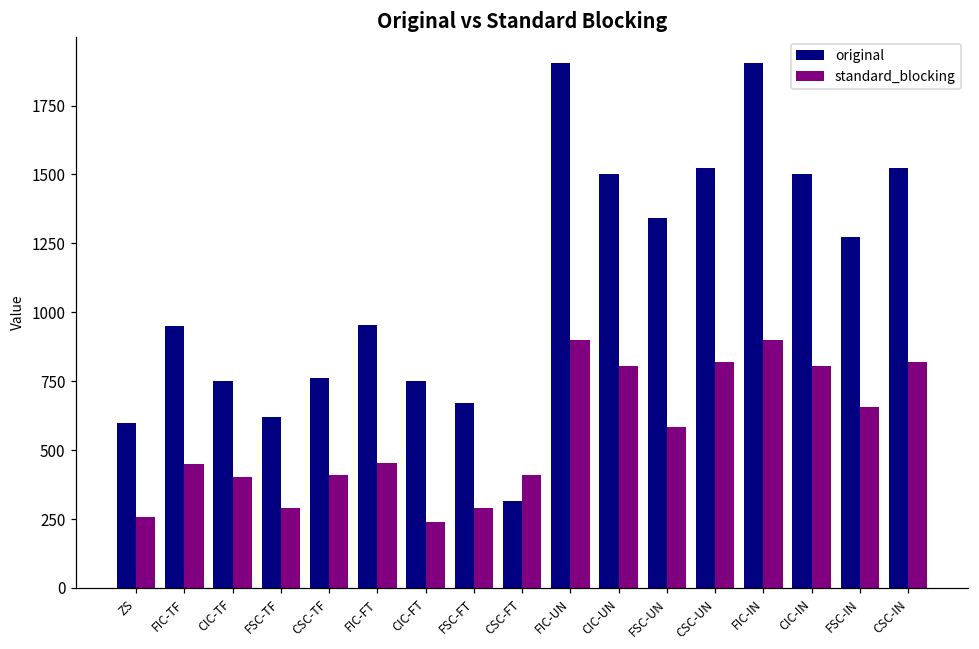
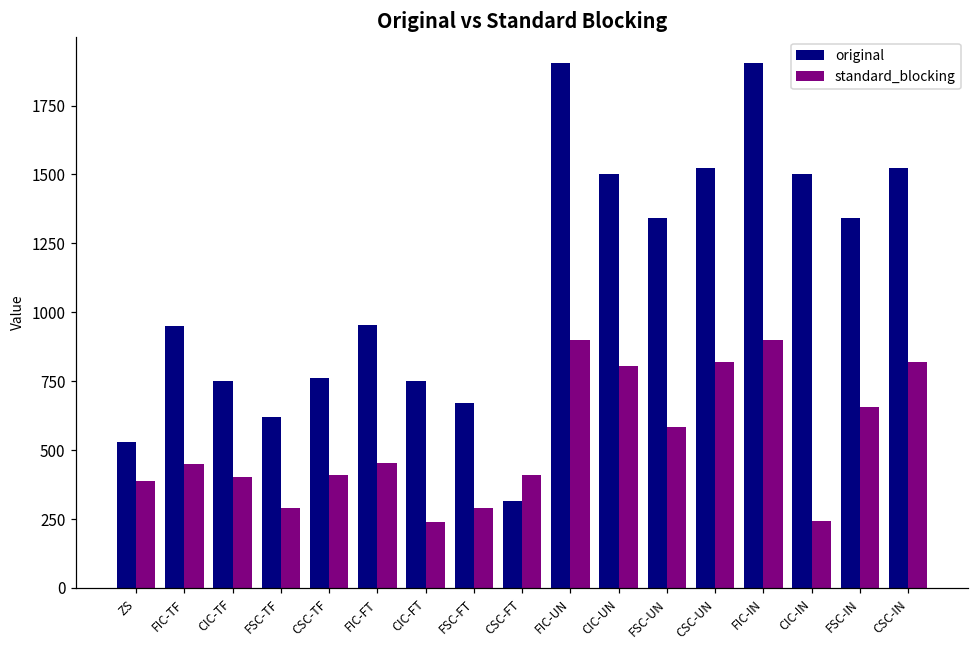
  {
    "original": {
-     "ZS": 600,
+     "ZS": 530,
      "FIC-TF": 950,
      "CIC-TF": 750,
      "FSC-TF": 620,
      "CSC-TF": 760,
      "FIC-FT": 950,
      "CIC-FT": 750,
      "FSC-FT": 670,
      "CSC-FT": 320,
      "FIC-UN": 1900,
      "CIC-UN": 1500,
      "FSC-UN": 1340,
      "CSC-UN": 1520,
      "FIC-IN": 1900,
      "CIC-IN": 1500,
-     "FSC-IN": 1270,
+     "FSC-IN": 1340,
      "CSC-IN": 1520
    },
    "standard_blocking": {
-     "ZS": 260,
+     "ZS": 390,
      "FIC-TF": 450,
      "CIC-TF": 400,
      "FSC-TF": 290,
      "CSC-TF": 410,
      "FIC-FT": 450,
      "CIC-FT": 240,
      "FSC-FT": 290,
      "CSC-FT": 410,
      "FIC-UN": 900,
      "CIC-UN": 810,
      "FSC-UN": 580,
      "CSC-UN": 820,
      "FIC-IN": 900,
-     "CIC-IN": 810,
+     "CIC-IN": 240,
      "FSC-IN": 660,
      "CSC-IN": 820
    }
  }
